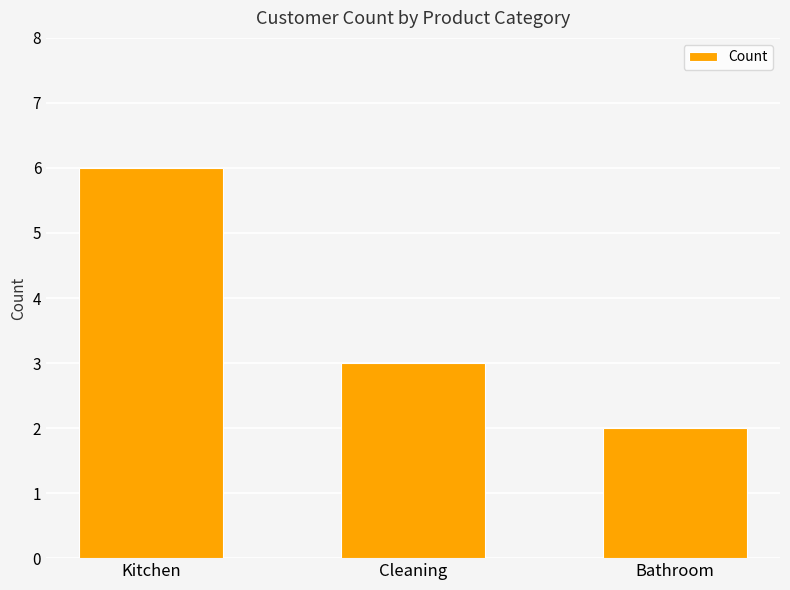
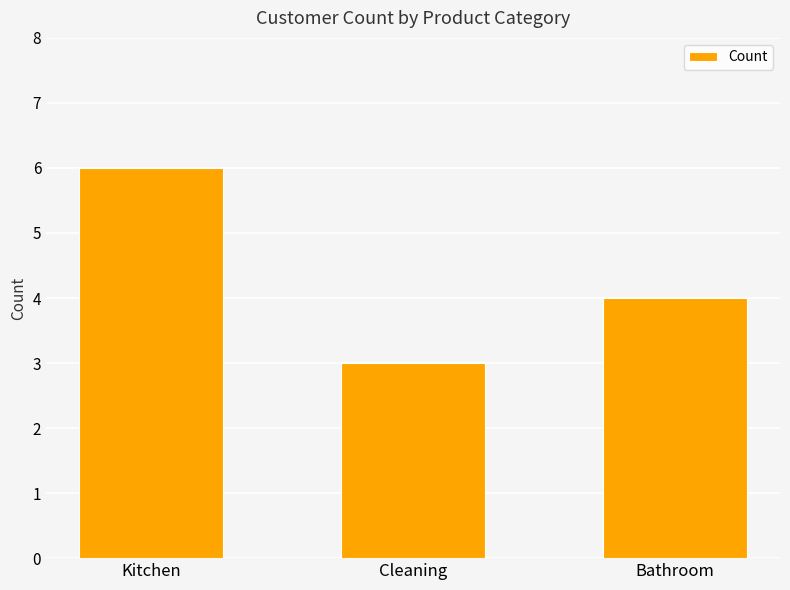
  {
    "Kitchen": 6,
    "Cleaning": 3,
-   "Bathroom": 2
+   "Bathroom": 4
  }
